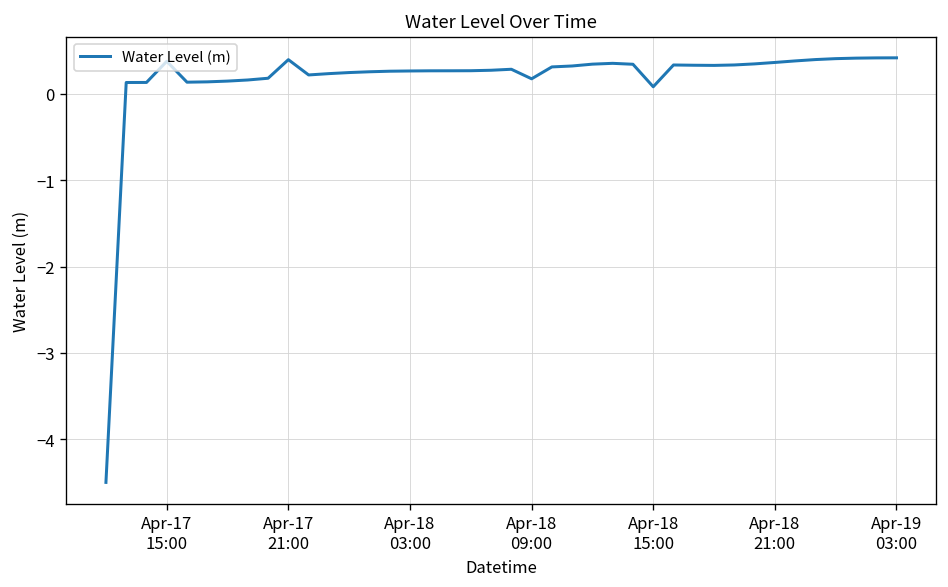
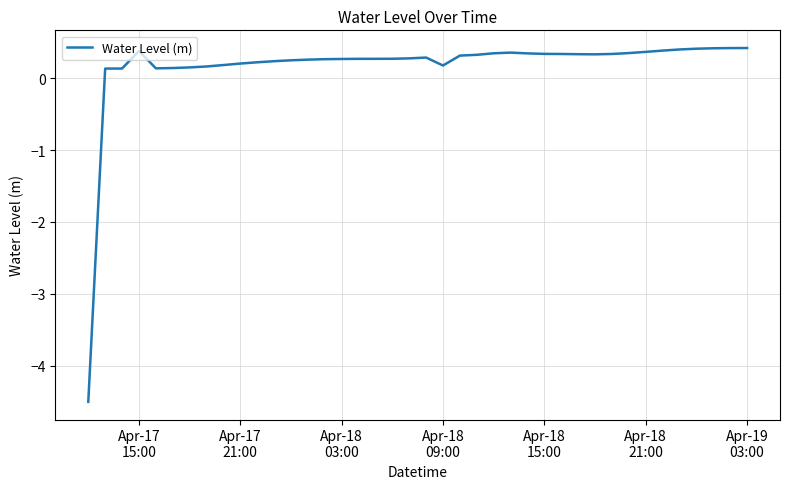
  {
-   "Apr-17 21:00": 0.4,
+   "Apr-17 21:00": 0.2,
    "Apr-18 03:00": 0.3,
    "Apr-18 09:00": 0.2,
-   "Apr-18 15:00": 0.1,
+   "Apr-18 15:00": 0.3,
    "Apr-18 21:00": 0.4,
    "Apr-19 03:00": 0.4
  }
